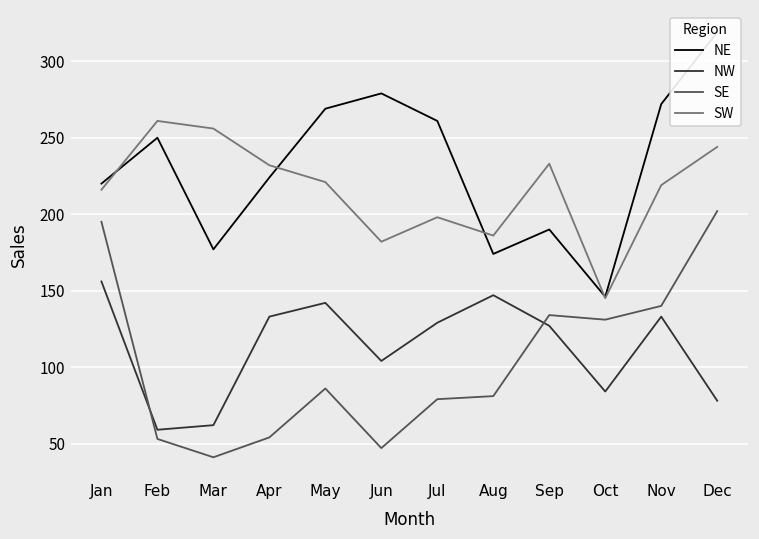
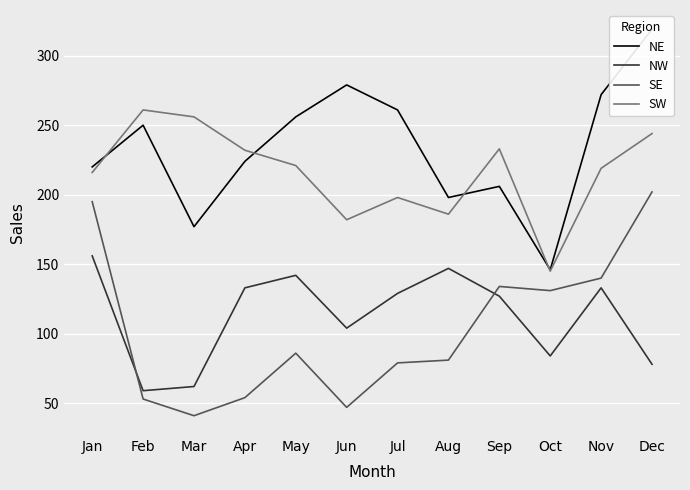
  {
    "NE": {
      "Jan": 220,
      "Feb": 250,
      "Mar": 177,
      "Apr": 224,
-     "May": 269,
+     "May": 256,
      "Jun": 279,
      "Jul": 261,
-     "Aug": 174,
-     "Sep": 190,
+     "Aug": 198,
+     "Sep": 206,
      "Nov": 272
    }
  }
